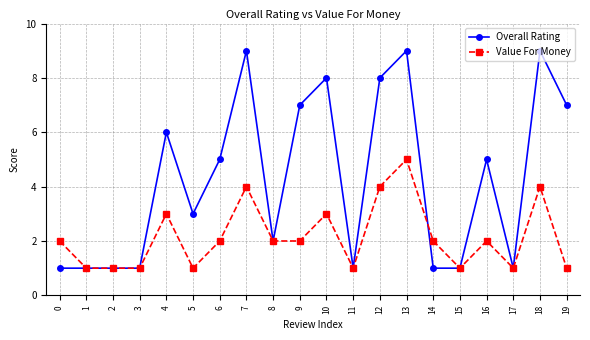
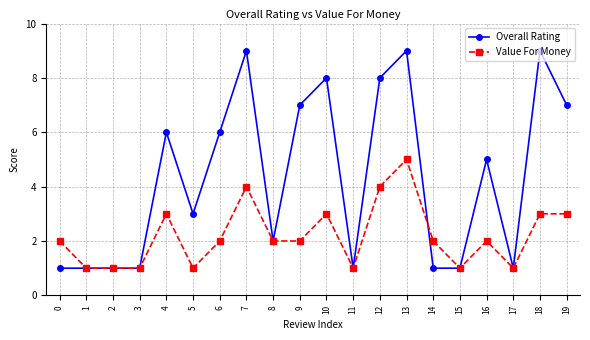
  {
    "Overall Rating": {
      "0": 1,
      "4": 6,
      "5": 3,
-     "6": 5,
+     "6": 6,
      "7": 9,
      "9": 7,
      "10": 8,
      "12": 8,
      "13": 9,
      "14": 1,
      "16": 5,
      "19": 7
    },
    "Value For Money": {
      "0": 2,
      "4": 3,
      "5": 1,
      "6": 2,
      "7": 4,
      "9": 2,
      "10": 3,
      "12": 4,
      "13": 5,
      "14": 2,
      "16": 2,
-     "18": 4,
-     "19": 1
+     "18": 3,
+     "19": 3
    }
  }
